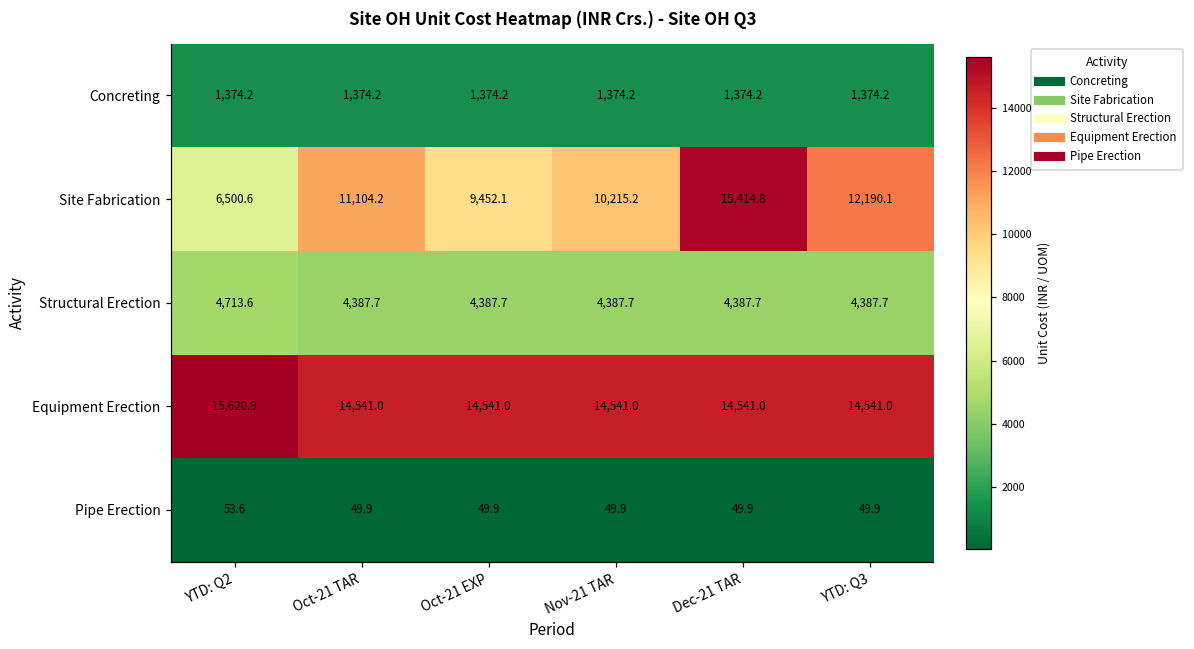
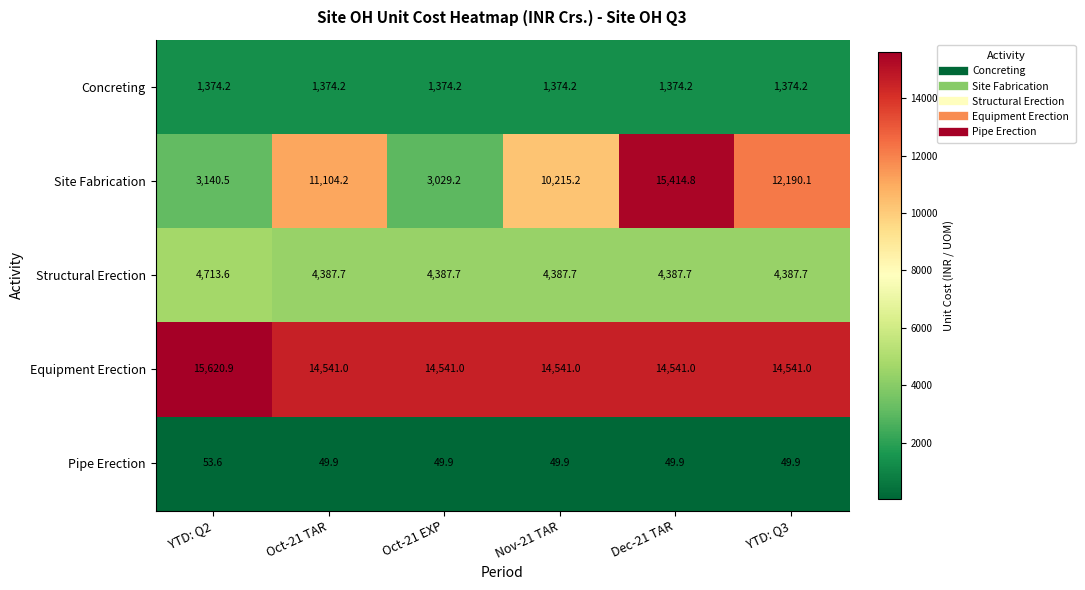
  {
    "Concreting": {
      "YTD: Q2": "1,374.2",
      "Oct-21 TAR": "1,374.2",
      "Oct-21 EXP": "1,374.2",
      "Nov-21 TAR": "1,374.2",
      "Dec-21 TAR": "1,374.2",
      "YTD: Q3": "1,374.2"
    },
    "Site Fabrication": {
-     "YTD: Q2": "6,500.6",
+     "YTD: Q2": "3,140.5",
      "Oct-21 TAR": "11,104.2",
-     "Oct-21 EXP": "9,452.1",
+     "Oct-21 EXP": "3,029.2",
      "Nov-21 TAR": "10,215.2",
      "Dec-21 TAR": "15,414.8",
      "YTD: Q3": "12,190.1"
    },
    "Structural Erection": {
      "YTD: Q2": "4,713.6",
      "Oct-21 TAR": "4,387.7",
      "Oct-21 EXP": "4,387.7",
      "Nov-21 TAR": "4,387.7",
      "Dec-21 TAR": "4,387.7",
      "YTD: Q3": "4,387.7"
    },
    "Equipment Erection": {
      "YTD: Q2": "15,620.9",
      "Oct-21 TAR": "14,541.0",
      "Oct-21 EXP": "14,541.0",
      "Nov-21 TAR": "14,541.0",
      "Dec-21 TAR": "14,541.0",
      "YTD: Q3": "14,541.0"
    },
    "Pipe Erection": {
      "YTD: Q2": "53.6",
      "Oct-21 TAR": "49.9",
      "Oct-21 EXP": "49.9",
      "Nov-21 TAR": "49.9",
      "Dec-21 TAR": "49.9",
      "YTD: Q3": "49.9"
    }
  }
